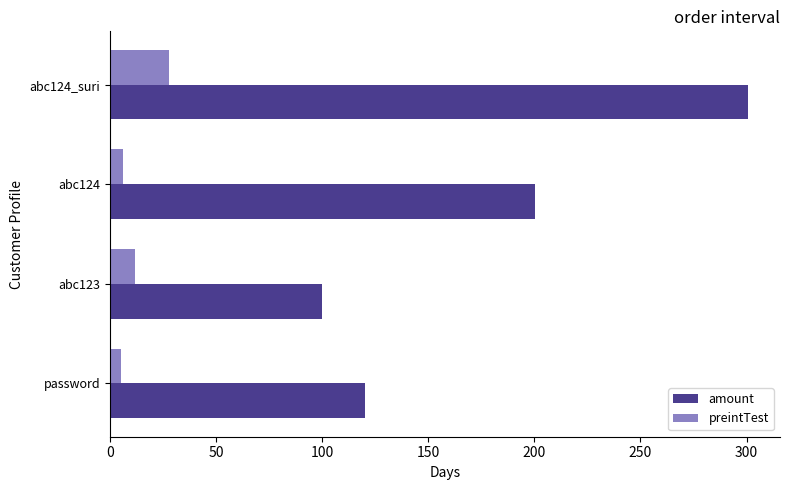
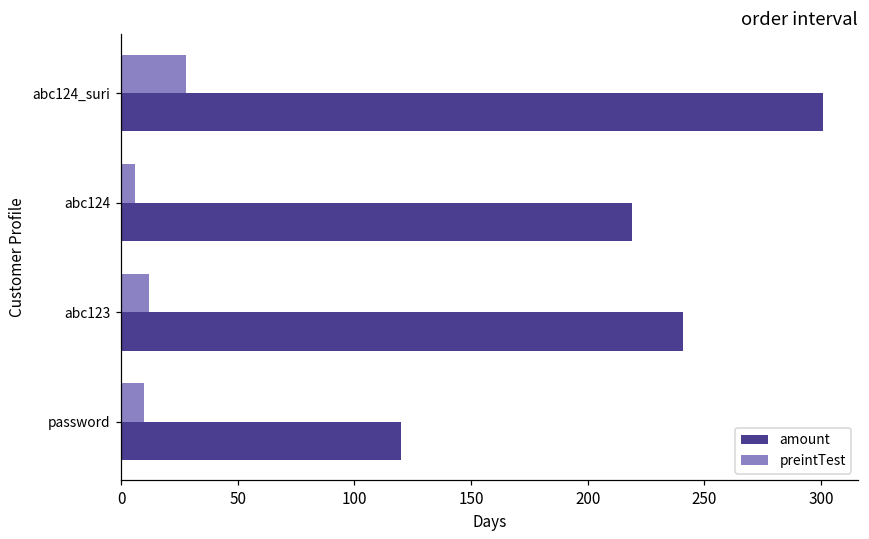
  {
    "amount": {
      "abc124_suri": 301,
-     "abc124": 201,
-     "abc123": 100,
+     "abc124": 219,
+     "abc123": 241,
      "password": 120
    },
    "preintTest": {
      "abc124_suri": 28,
      "abc124": 6,
      "abc123": 12,
-     "password": 5
+     "password": 10
    }
  }
